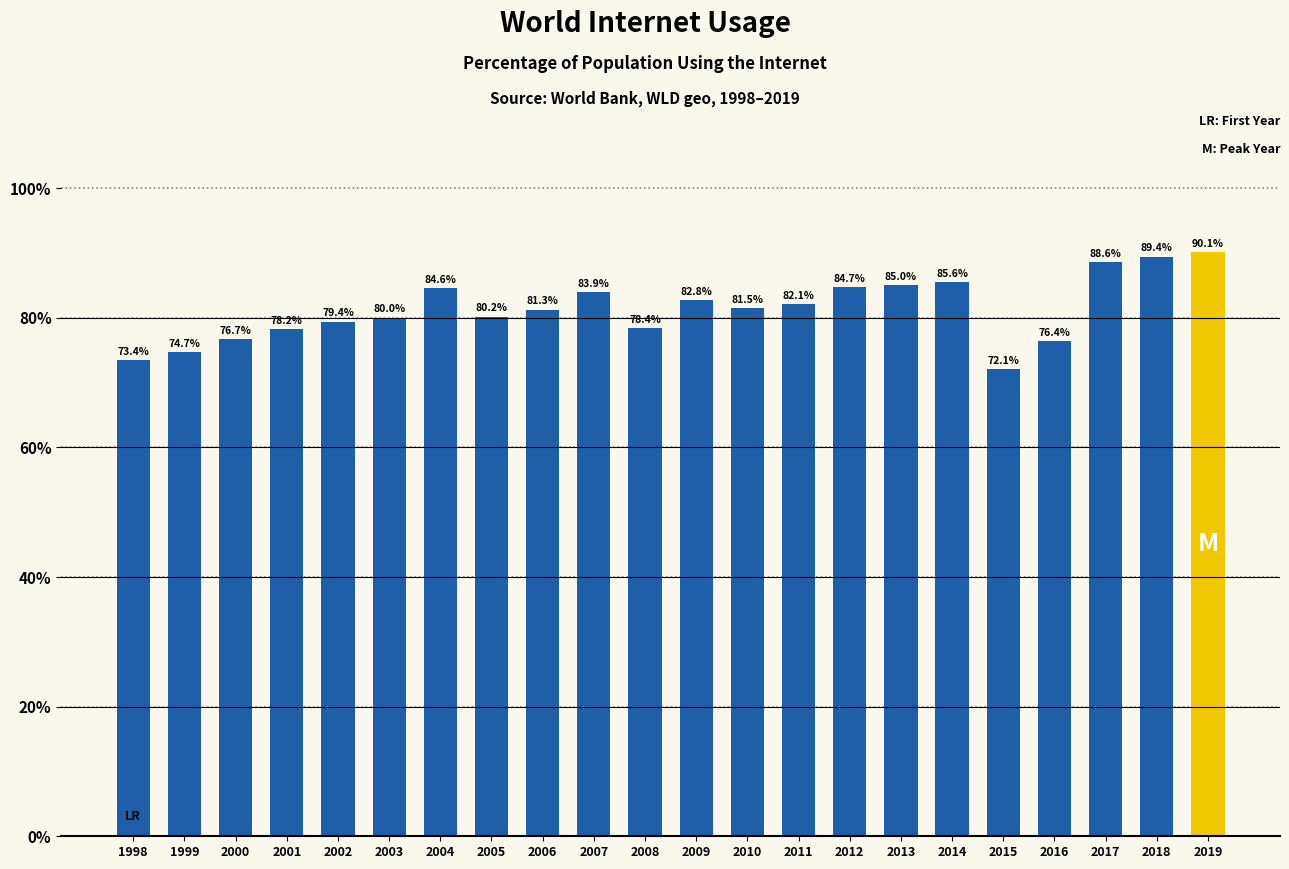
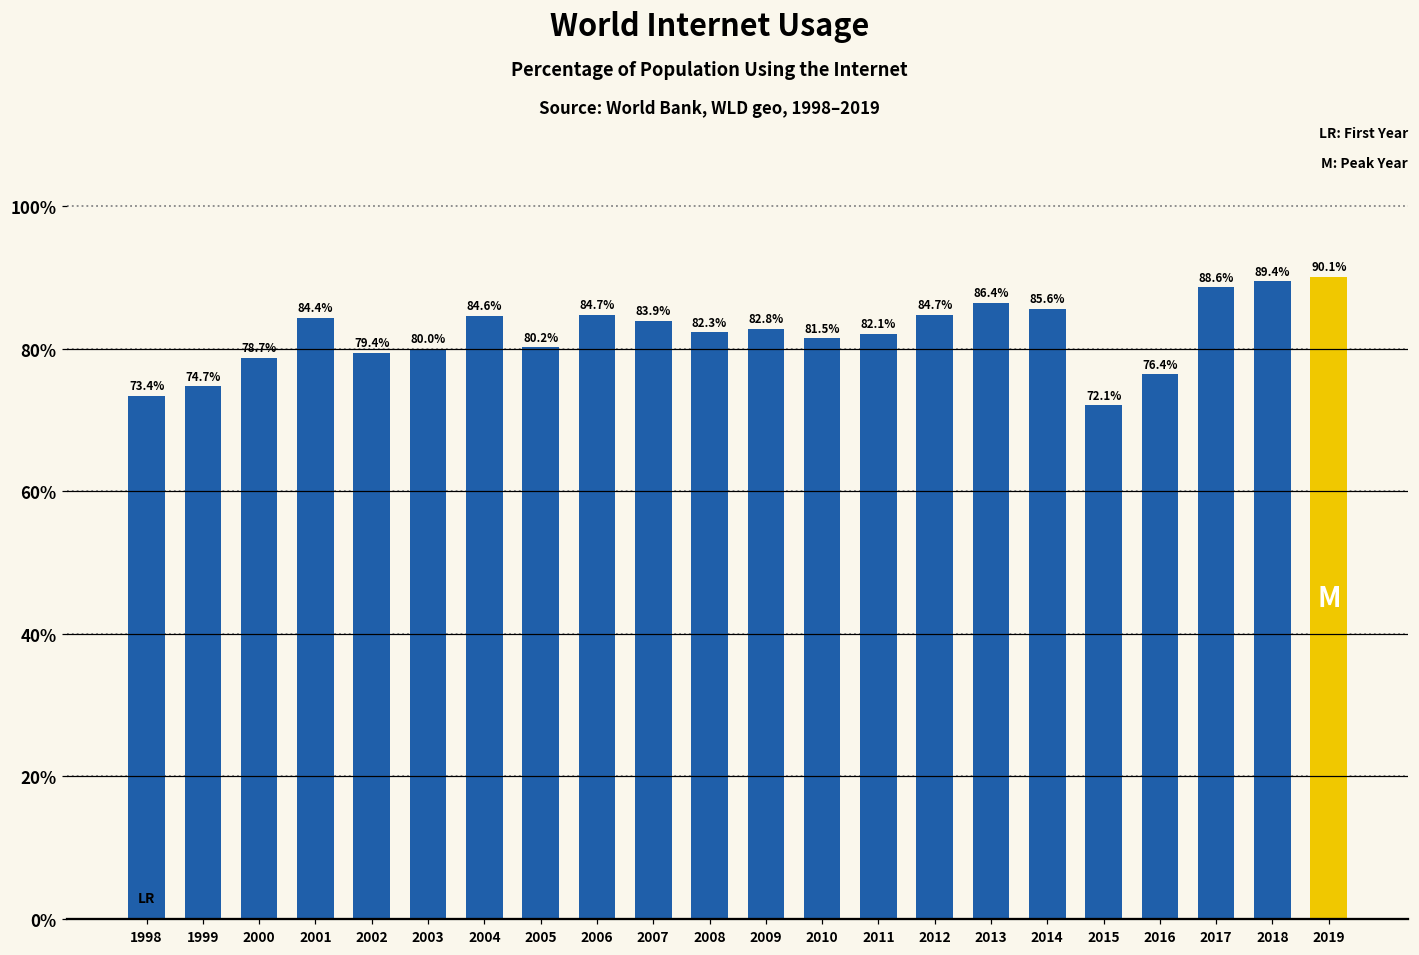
  {
    "1998": "73.4%",
    "1999": "74.7%",
-   "2000": "76.7%",
-   "2001": "78.2%",
+   "2000": "78.7%",
+   "2001": "84.4%",
    "2002": "79.4%",
    "2003": "80.0%",
    "2004": "84.6%",
    "2005": "80.2%",
-   "2006": "81.3%",
+   "2006": "84.7%",
    "2007": "83.9%",
-   "2008": "78.4%",
+   "2008": "82.3%",
    "2009": "82.8%",
    "2010": "81.5%",
    "2011": "82.1%",
    "2012": "84.7%",
-   "2013": "85.0%",
+   "2013": "86.4%",
    "2014": "85.6%",
    "2015": "72.1%",
    "2016": "76.4%",
    "2017": "88.6%",
    "2018": "89.4%",
    "2019": "90.1%"
  }
